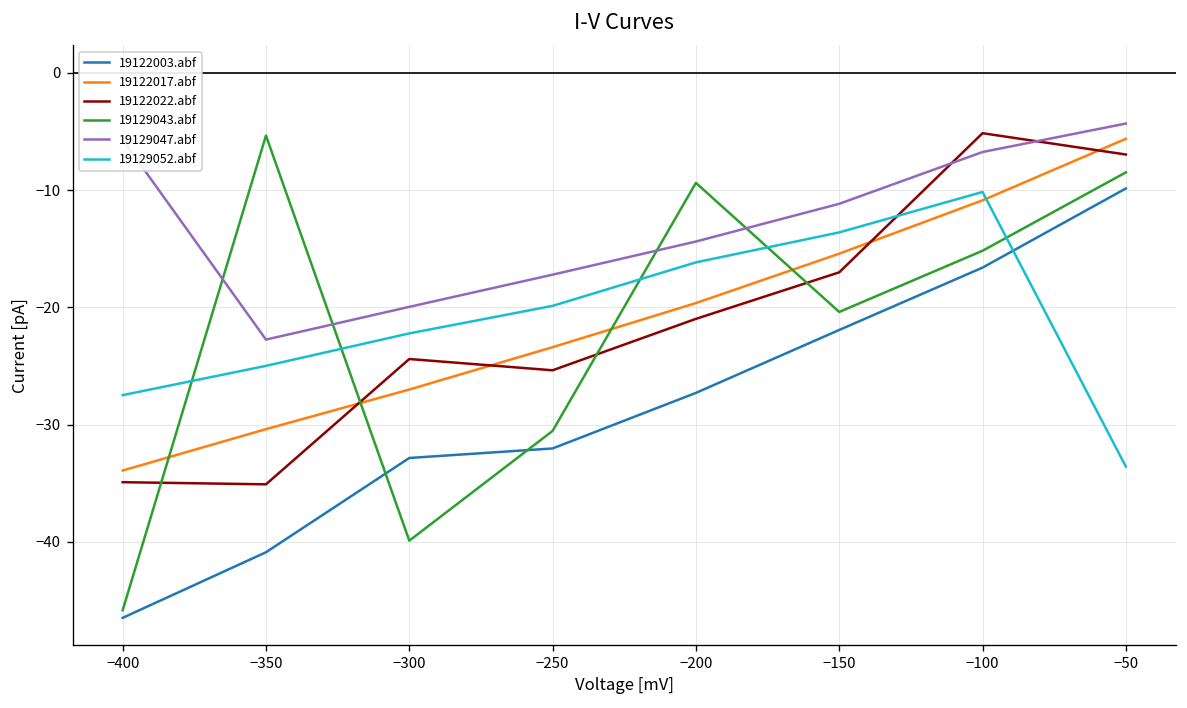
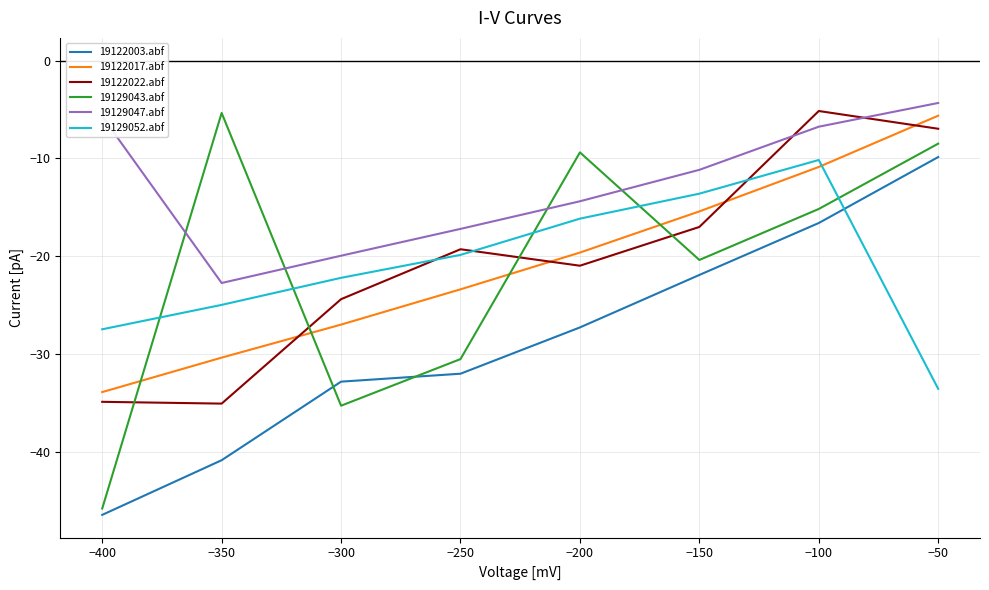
  {
    "19122003.abf": {
      "−400": -46,
      "−350": -41,
      "−300": -33,
      "−250": -32,
      "−200": -27,
      "−150": -22,
      "−100": -17,
      "−50": -10
    },
    "19122017.abf": {
      "−400": -34,
      "−350": -30,
      "−300": -27,
      "−250": -23,
      "−200": -20,
      "−150": -15,
      "−100": -11,
      "−50": -6
    },
    "19122022.abf": {
      "−400": -35,
      "−350": -35,
      "−300": -24,
-     "−250": -25,
+     "−250": -19,
      "−200": -21,
      "−150": -17,
      "−100": -5,
      "−50": -7
    },
    "19129043.abf": {
      "−400": -46,
      "−350": -5,
-     "−300": -40,
+     "−300": -35,
      "−250": -31,
      "−200": -9,
      "−150": -20,
      "−100": -15,
      "−50": -8
    },
    "19129047.abf": {
      "−350": -23,
      "−300": -20,
      "−250": -17,
      "−200": -14,
      "−150": -11,
      "−100": -7,
      "−50": -4
    },
    "19129052.abf": {
      "−400": -27,
      "−350": -25,
      "−300": -22,
      "−250": -20,
      "−200": -16,
      "−150": -14,
      "−100": -10,
      "−50": -34
    }
  }
